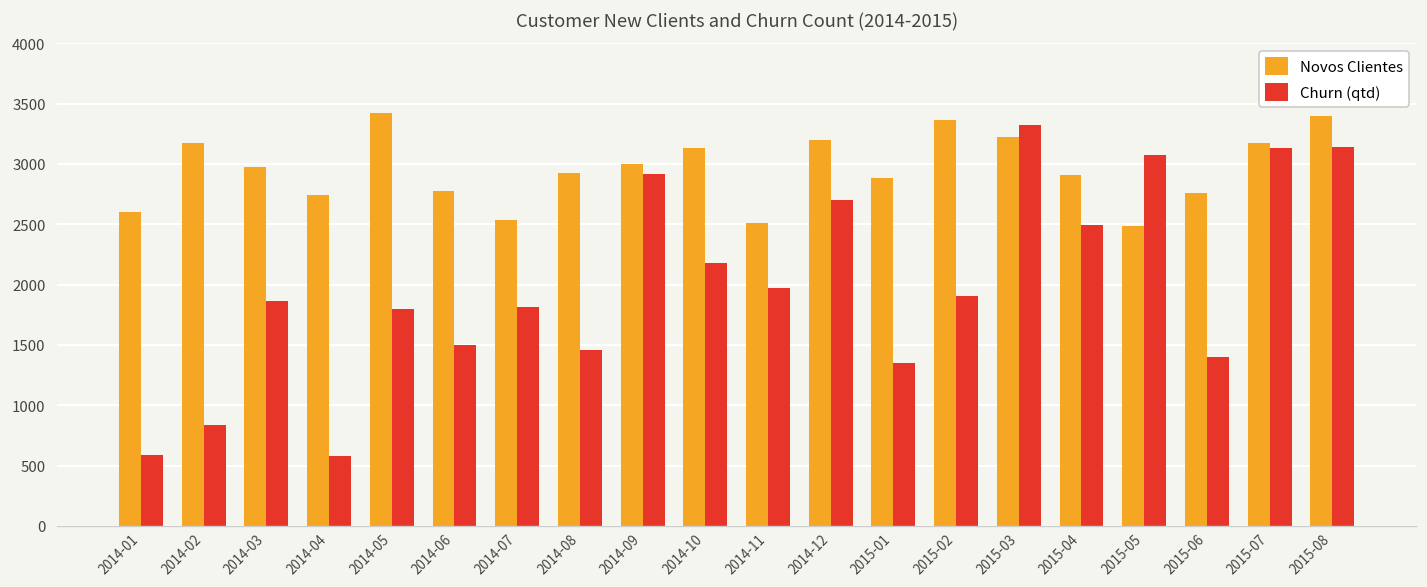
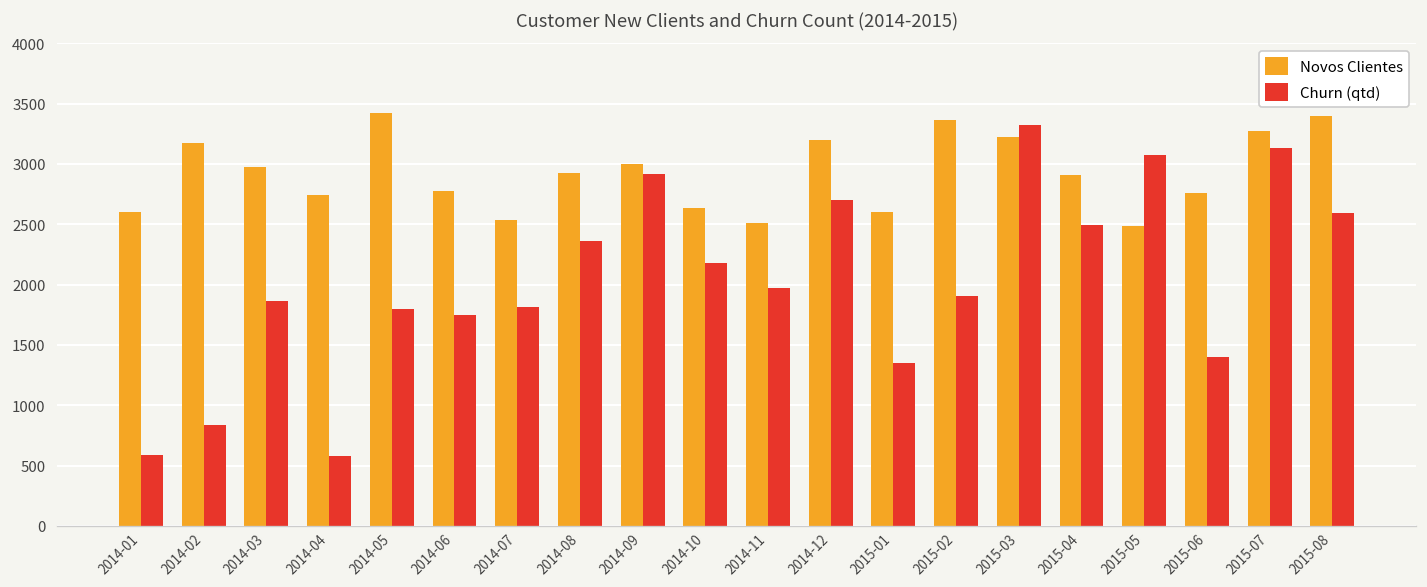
  {
    "Novos Clientes": {
      "2014-01": 2600,
      "2014-02": 3180,
      "2014-03": 2980,
      "2014-04": 2740,
      "2014-05": 3420,
      "2014-06": 2780,
      "2014-07": 2540,
      "2014-08": 2930,
      "2014-09": 3000,
-     "2014-10": 3130,
+     "2014-10": 2630,
      "2014-11": 2510,
      "2014-12": 3200,
-     "2015-01": 2880,
+     "2015-01": 2600,
      "2015-02": 3360,
      "2015-03": 3220,
      "2015-04": 2910,
      "2015-05": 2490,
      "2015-06": 2760,
-     "2015-07": 3180,
+     "2015-07": 3280,
      "2015-08": 3400
    },
    "Churn (qtd)": {
      "2014-01": 590,
      "2014-02": 840,
      "2014-03": 1860,
      "2014-04": 580,
      "2014-05": 1800,
-     "2014-06": 1500,
+     "2014-06": 1740,
      "2014-07": 1810,
-     "2014-08": 1460,
+     "2014-08": 2360,
      "2014-09": 2920,
      "2014-10": 2180,
      "2014-11": 1970,
      "2014-12": 2700,
      "2015-01": 1350,
      "2015-02": 1910,
      "2015-03": 3330,
      "2015-04": 2500,
      "2015-05": 3070,
      "2015-06": 1400,
      "2015-07": 3130,
-     "2015-08": 3140
+     "2015-08": 2590
    }
  }
